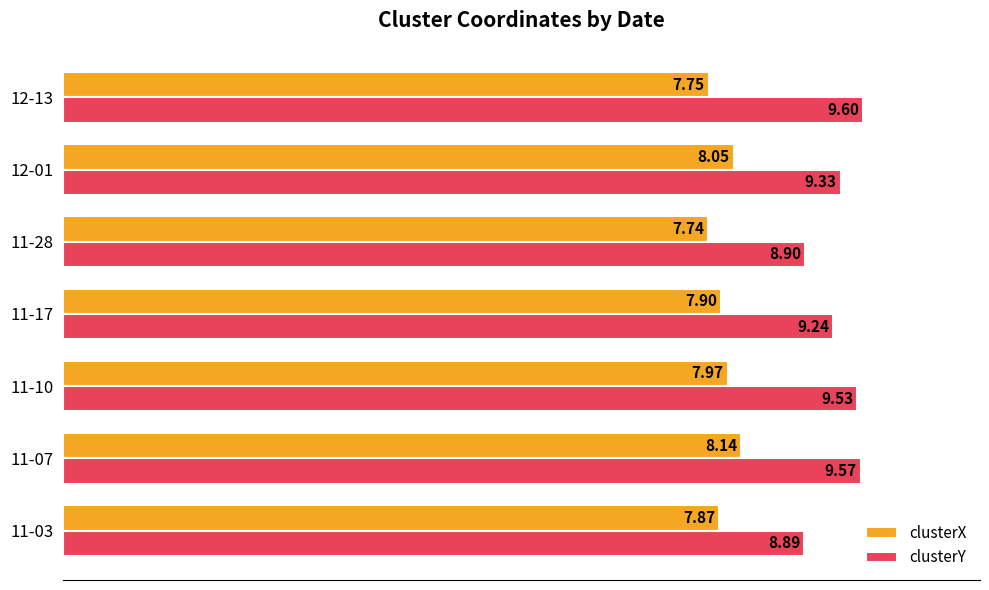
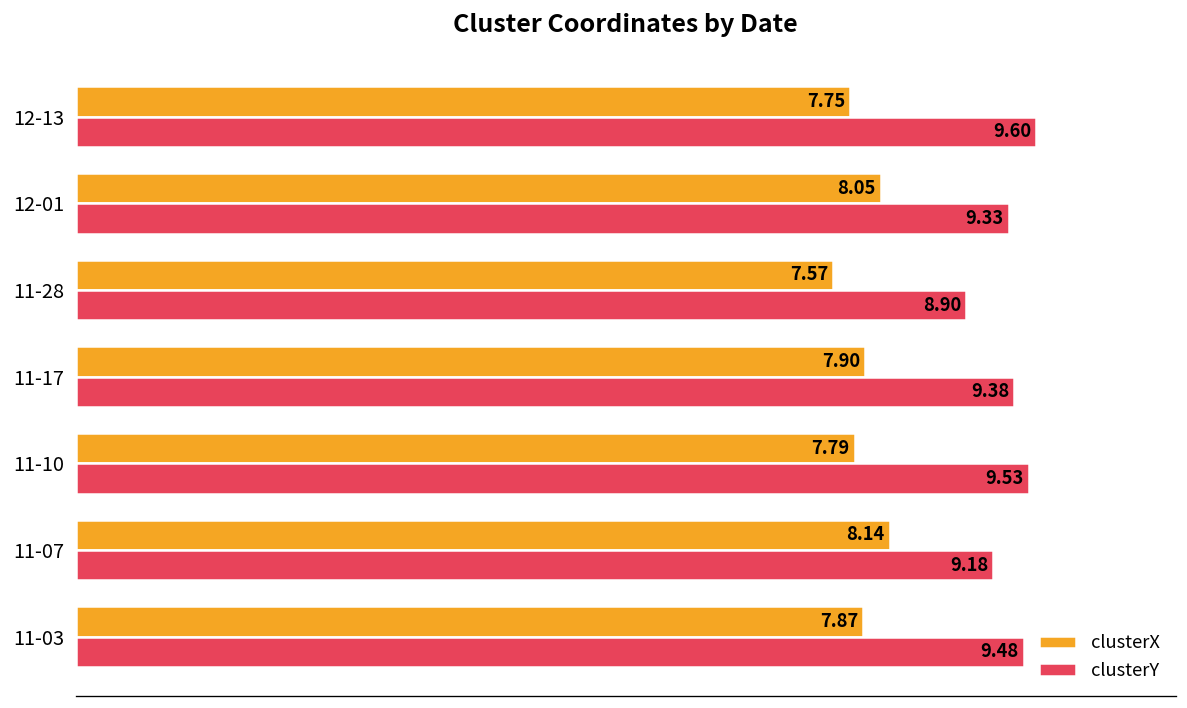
  {
    "clusterX": {
      "12-13": 7.75,
      "12-01": 8.05,
-     "11-28": 7.74,
+     "11-28": 7.57,
      "11-17": 7.90,
-     "11-10": 7.97,
+     "11-10": 7.79,
      "11-07": 8.14,
      "11-03": 7.87
    },
    "clusterY": {
      "12-13": 9.60,
      "12-01": 9.33,
      "11-28": 8.90,
-     "11-17": 9.24,
+     "11-17": 9.38,
      "11-10": 9.53,
-     "11-07": 9.57,
-     "11-03": 8.89
+     "11-07": 9.18,
+     "11-03": 9.48
    }
  }
